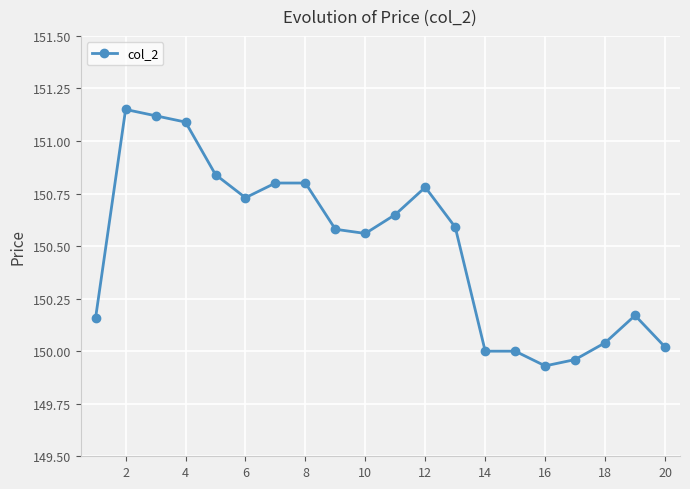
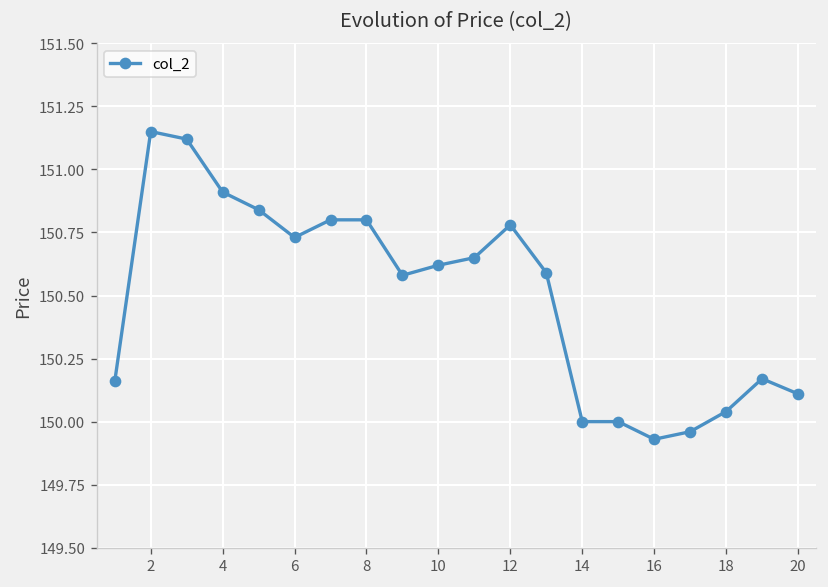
  {
    "2": 151.15,
-   "4": 151.09,
+   "4": 150.91,
    "6": 150.73,
    "8": 150.80,
-   "10": 150.56,
+   "10": 150.62,
    "12": 150.78,
    "14": 150.00,
    "16": 149.93,
    "18": 150.04,
-   "20": 150.02
+   "20": 150.11
  }
